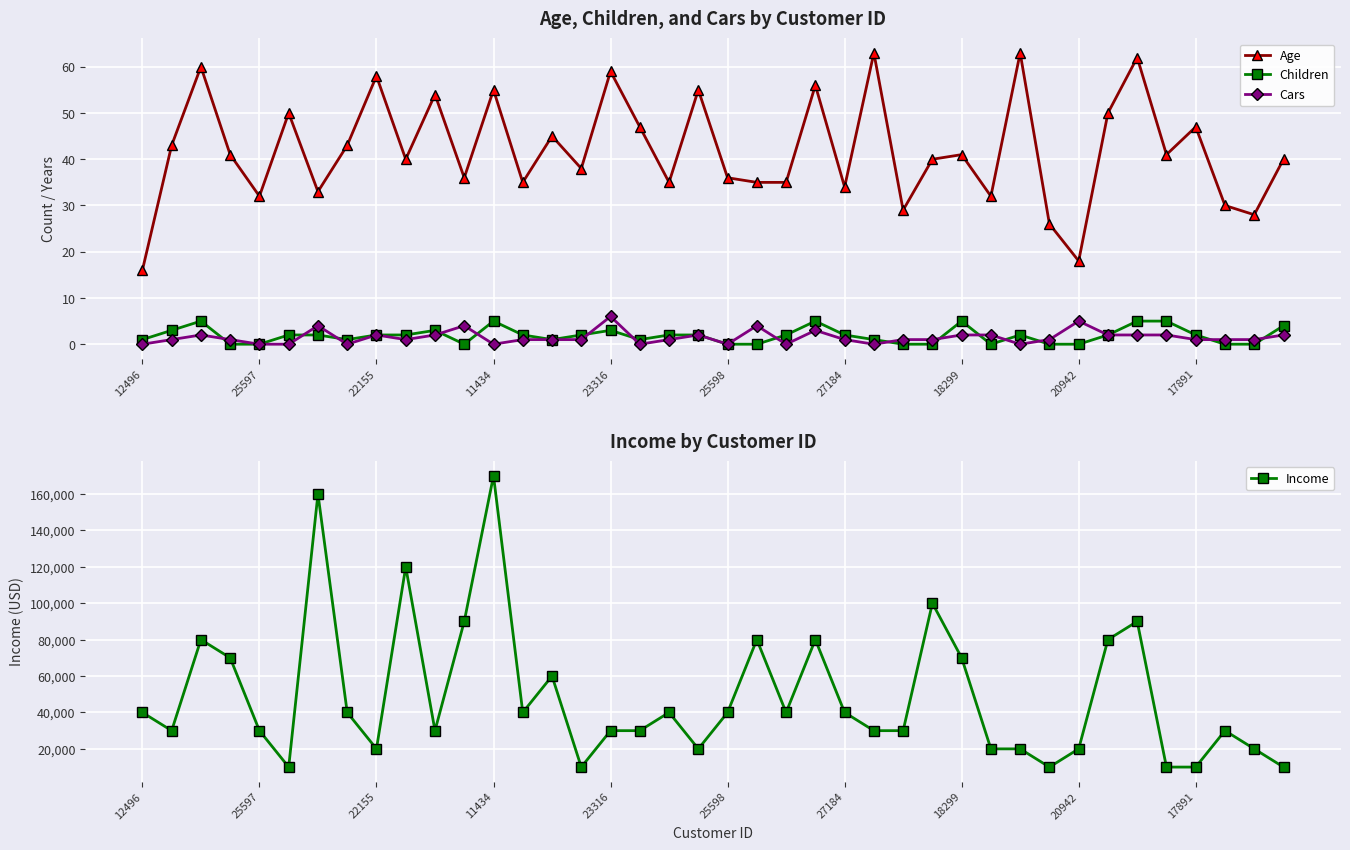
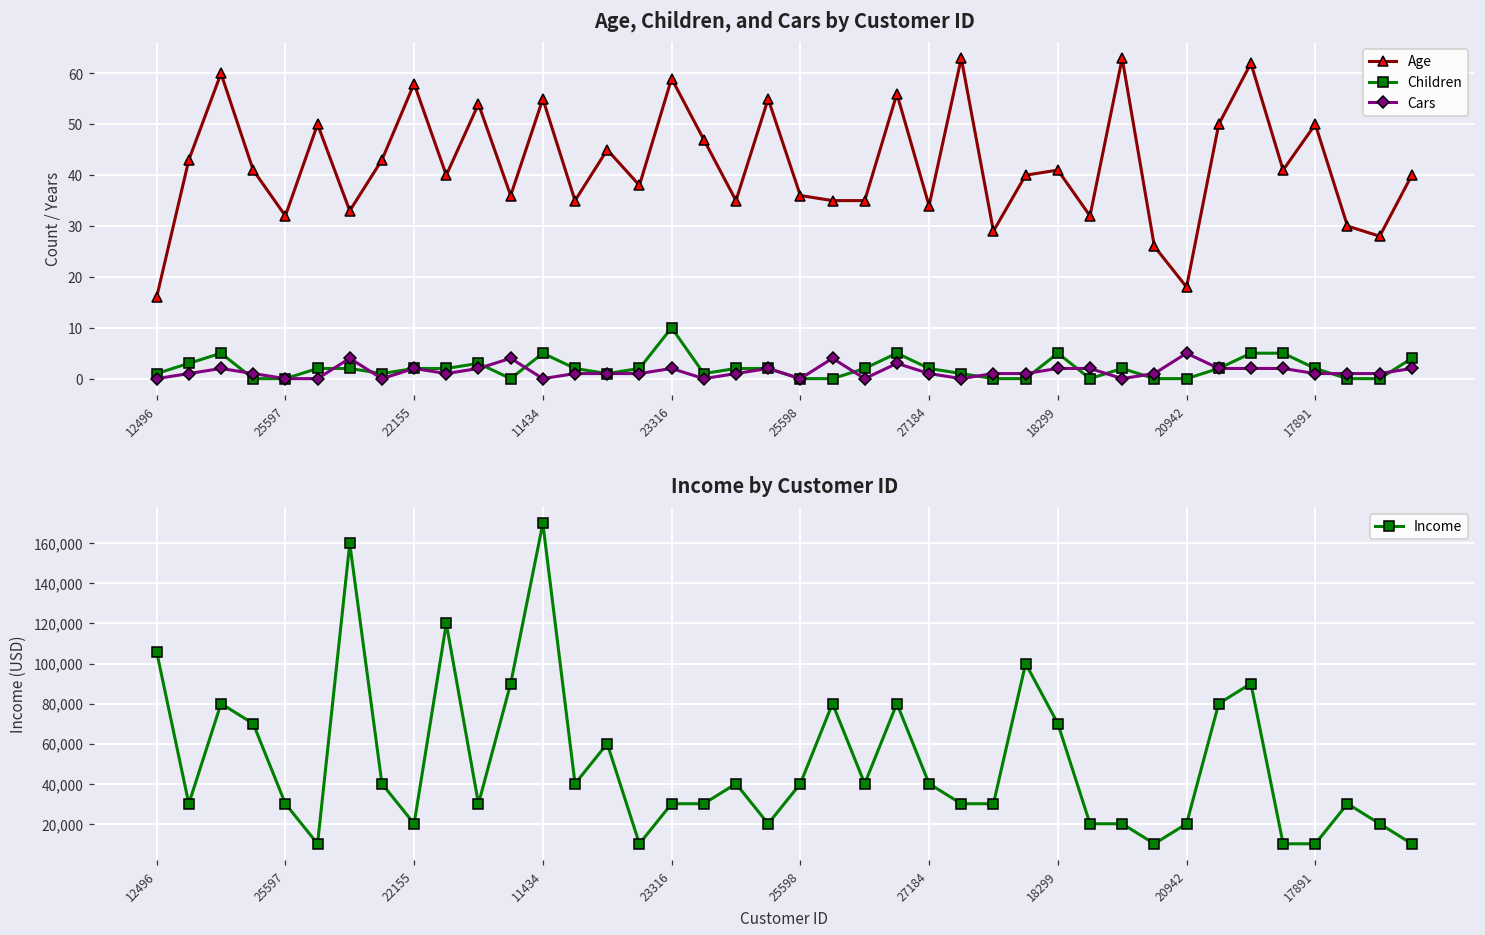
  {
    "Age, Children, and Cars by Customer ID": {
      "Age": {
        "12496": "16",
        "25597": "32",
        "22155": "58",
        "11434": "55",
        "23316": "59",
        "25598": "36",
        "27184": "34",
        "18299": "41",
        "20942": "18",
-       "17891": "47"
+       "17891": "50"
      },
      "Children": {
        "12496": "1",
        "11434": "5",
-       "23316": "3",
+       "23316": "10",
        "27184": "2",
        "18299": "5",
        "20942": "0",
        "17891": "2"
      },
      "Cars": {
        "12496": "0",
        "11434": "0",
-       "23316": "6",
+       "23316": "2",
        "27184": "1",
        "18299": "2",
        "20942": "5",
        "17891": "1"
      }
    },
    "Income by Customer ID": {
-     "12496": "40,000",
+     "12496": "106,000",
      "25597": "30,000",
      "22155": "20,000",
      "11434": "170,000",
      "23316": "30,000",
      "25598": "40,000",
      "27184": "40,000",
      "18299": "70,000",
      "20942": "20,000",
      "17891": "10,000"
    }
  }
